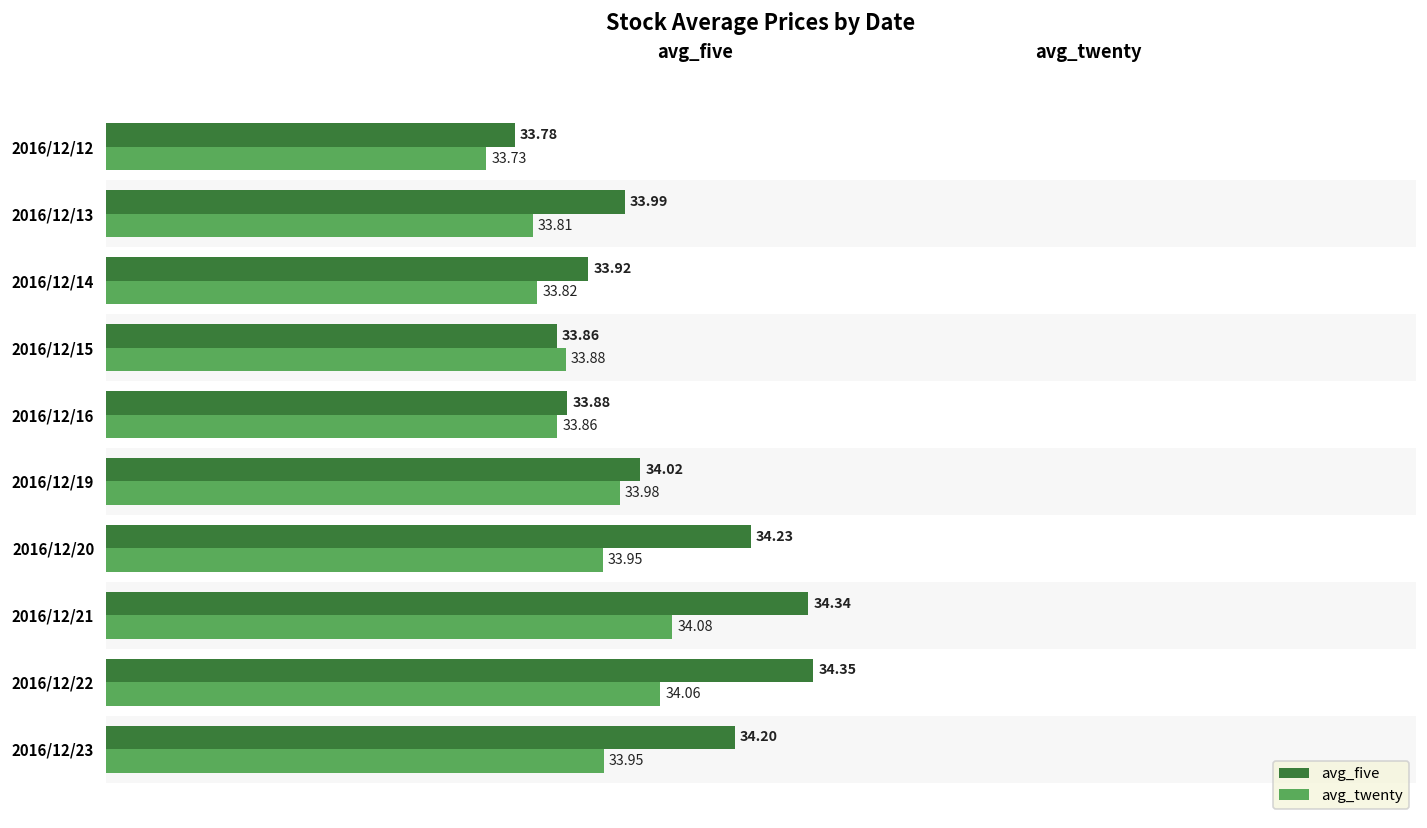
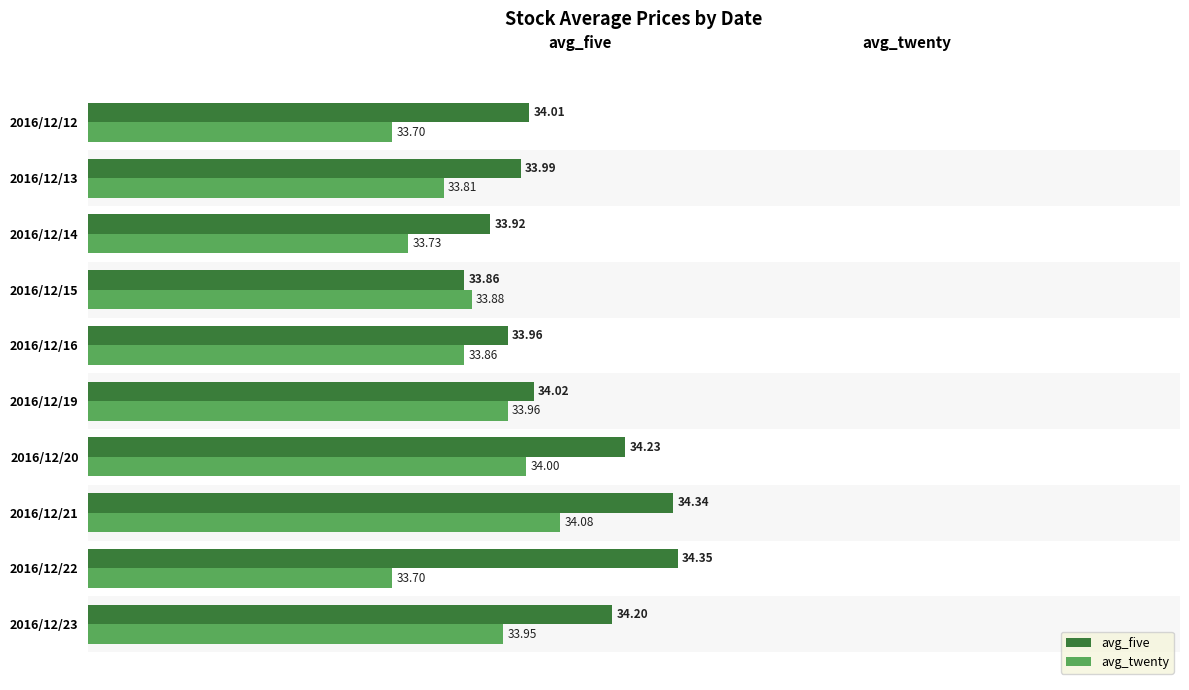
  {
    "avg_five": {
-     "2016/12/12": 33.78,
+     "2016/12/12": 34.01,
      "2016/12/13": 33.99,
      "2016/12/14": 33.92,
      "2016/12/15": 33.86,
-     "2016/12/16": 33.88,
+     "2016/12/16": 33.96,
      "2016/12/19": 34.02,
      "2016/12/20": 34.23,
      "2016/12/21": 34.34,
      "2016/12/22": 34.35,
      "2016/12/23": 34.20
    },
    "avg_twenty": {
-     "2016/12/12": 33.73,
+     "2016/12/12": 33.70,
      "2016/12/13": 33.81,
-     "2016/12/14": 33.82,
+     "2016/12/14": 33.73,
      "2016/12/15": 33.88,
      "2016/12/16": 33.86,
-     "2016/12/19": 33.98,
-     "2016/12/20": 33.95,
+     "2016/12/19": 33.96,
+     "2016/12/20": 34.00,
      "2016/12/21": 34.08,
-     "2016/12/22": 34.06,
+     "2016/12/22": 33.70,
      "2016/12/23": 33.95
    }
  }
